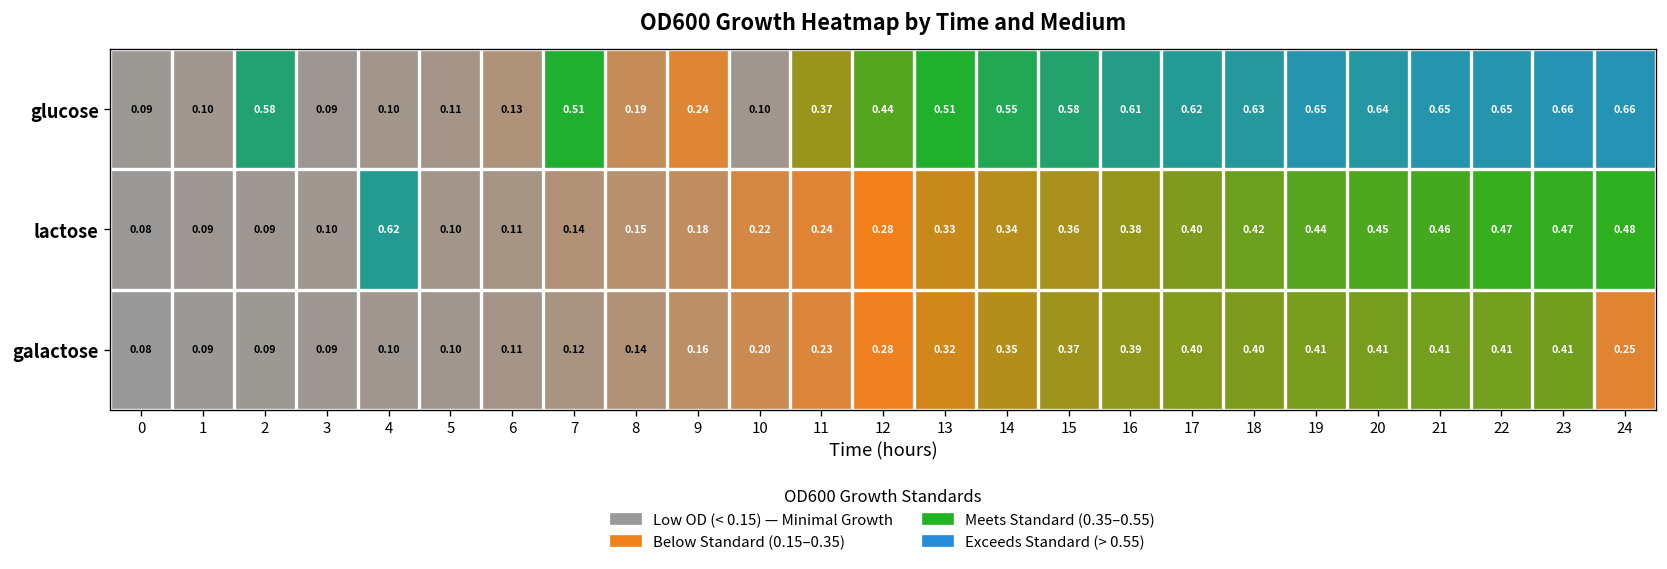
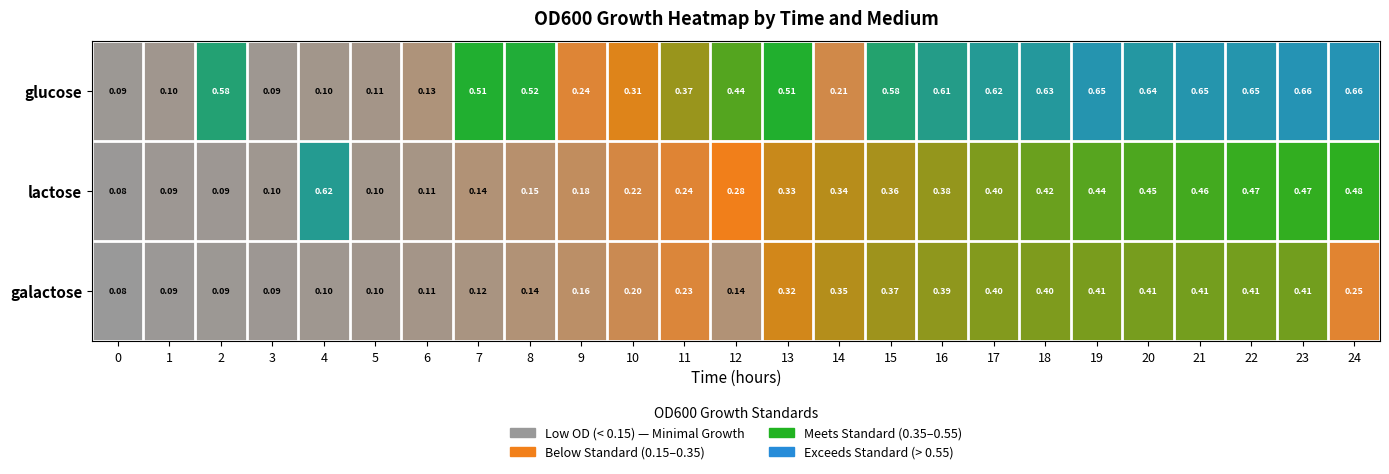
  {
    "glucose": {
      "0": 0.09,
      "1": 0.10,
      "2": 0.58,
      "3": 0.09,
      "4": 0.10,
      "5": 0.11,
      "6": 0.13,
      "7": 0.51,
-     "8": 0.19,
+     "8": 0.52,
      "9": 0.24,
-     "10": 0.10,
+     "10": 0.31,
      "11": 0.37,
      "12": 0.44,
      "13": 0.51,
-     "14": 0.55,
+     "14": 0.21,
      "15": 0.58,
      "16": 0.61,
      "17": 0.62,
      "18": 0.63,
      "19": 0.65,
      "20": 0.64,
      "21": 0.65,
      "22": 0.65,
      "23": 0.66,
      "24": 0.66
    },
    "lactose": {
      "0": 0.08,
      "1": 0.09,
      "2": 0.09,
      "3": 0.10,
      "4": 0.62,
      "5": 0.10,
      "6": 0.11,
      "7": 0.14,
      "8": 0.15,
      "9": 0.18,
      "10": 0.22,
      "11": 0.24,
      "12": 0.28,
      "13": 0.33,
      "14": 0.34,
      "15": 0.36,
      "16": 0.38,
      "17": 0.40,
      "18": 0.42,
      "19": 0.44,
      "20": 0.45,
      "21": 0.46,
      "22": 0.47,
      "23": 0.47,
      "24": 0.48
    },
    "galactose": {
      "0": 0.08,
      "1": 0.09,
      "2": 0.09,
      "3": 0.09,
      "4": 0.10,
      "5": 0.10,
      "6": 0.11,
      "7": 0.12,
      "8": 0.14,
      "9": 0.16,
      "10": 0.20,
      "11": 0.23,
-     "12": 0.28,
+     "12": 0.14,
      "13": 0.32,
      "14": 0.35,
      "15": 0.37,
      "16": 0.39,
      "17": 0.40,
      "18": 0.40,
      "19": 0.41,
      "20": 0.41,
      "21": 0.41,
      "22": 0.41,
      "23": 0.41,
      "24": 0.25
    }
  }
